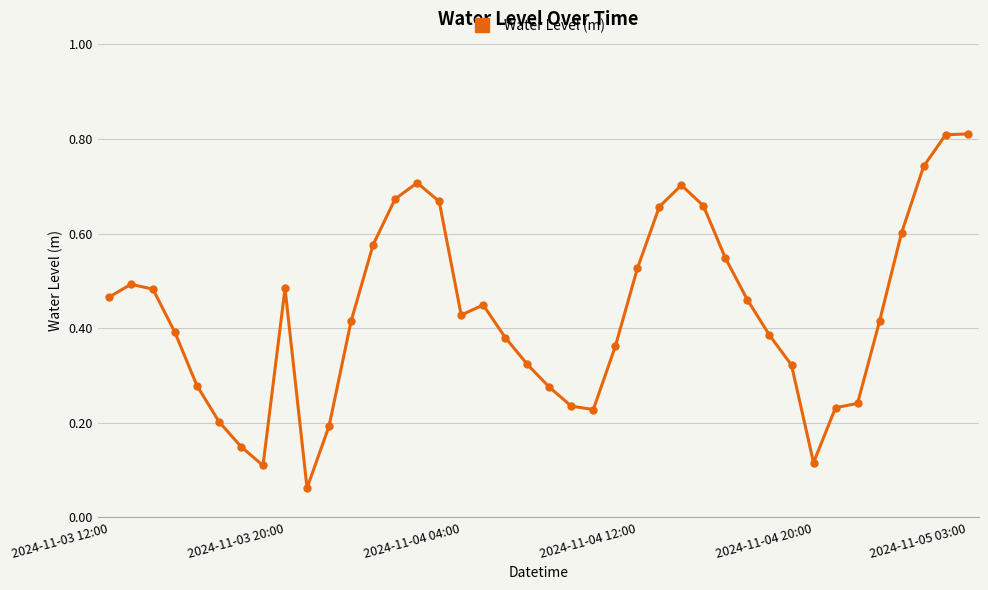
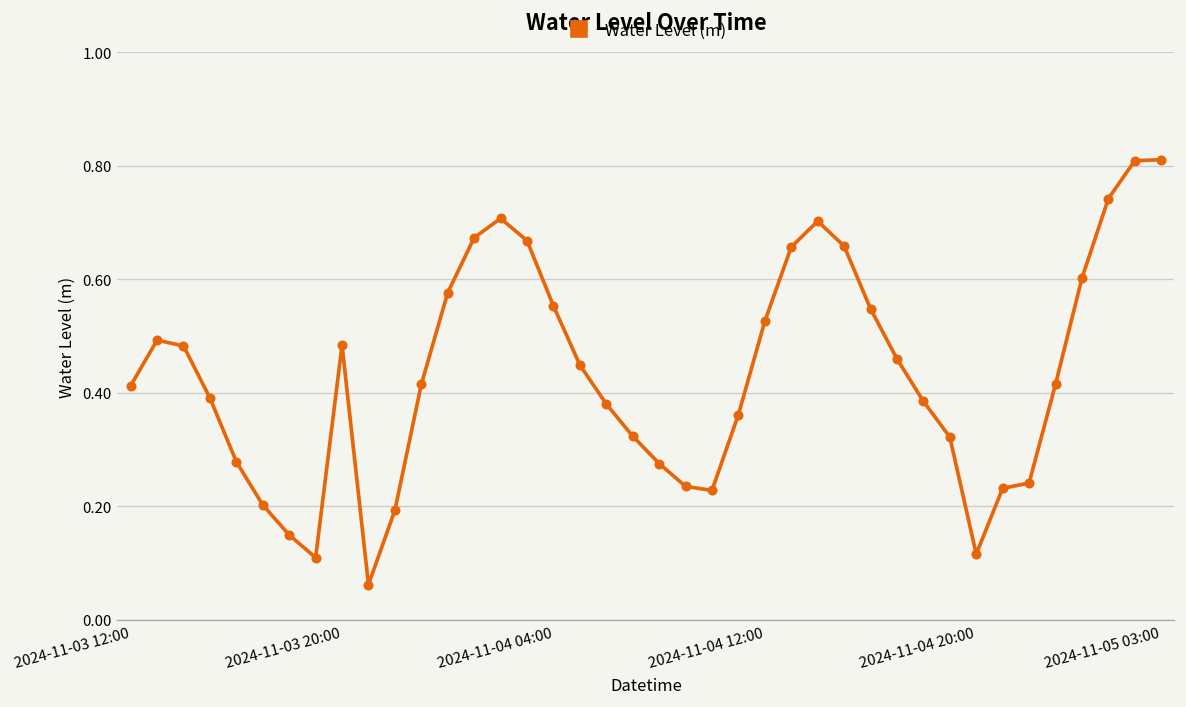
  {
-   "2024-11-03 12:00": 0.47,
+   "2024-11-03 12:00": 0.41,
    "2024-11-03 20:00": 0.48,
-   "2024-11-04 04:00": 0.43,
+   "2024-11-04 04:00": 0.55,
    "2024-11-04 12:00": 0.53,
    "2024-11-04 20:00": 0.12,
    "2024-11-05 03:00": 0.81
  }
